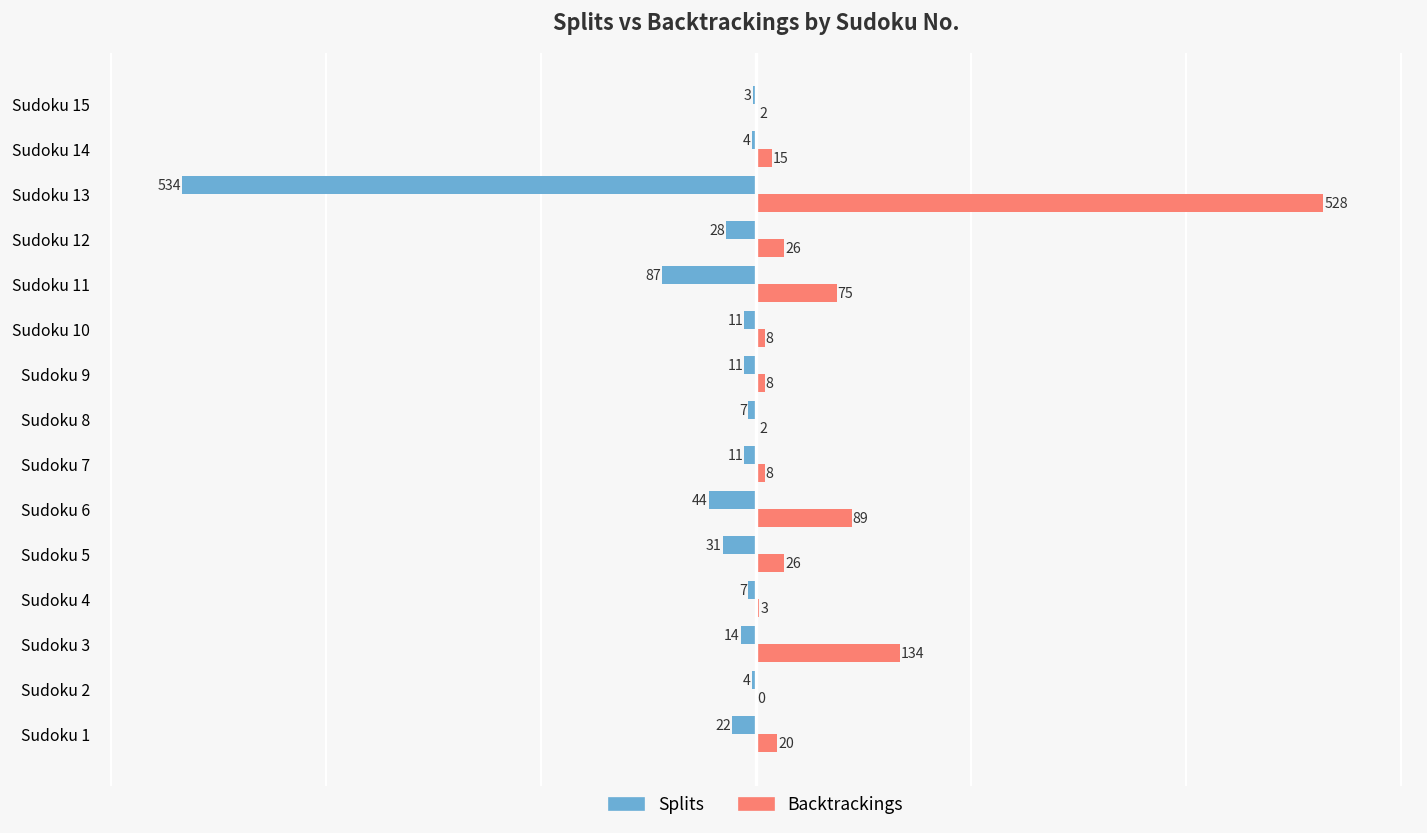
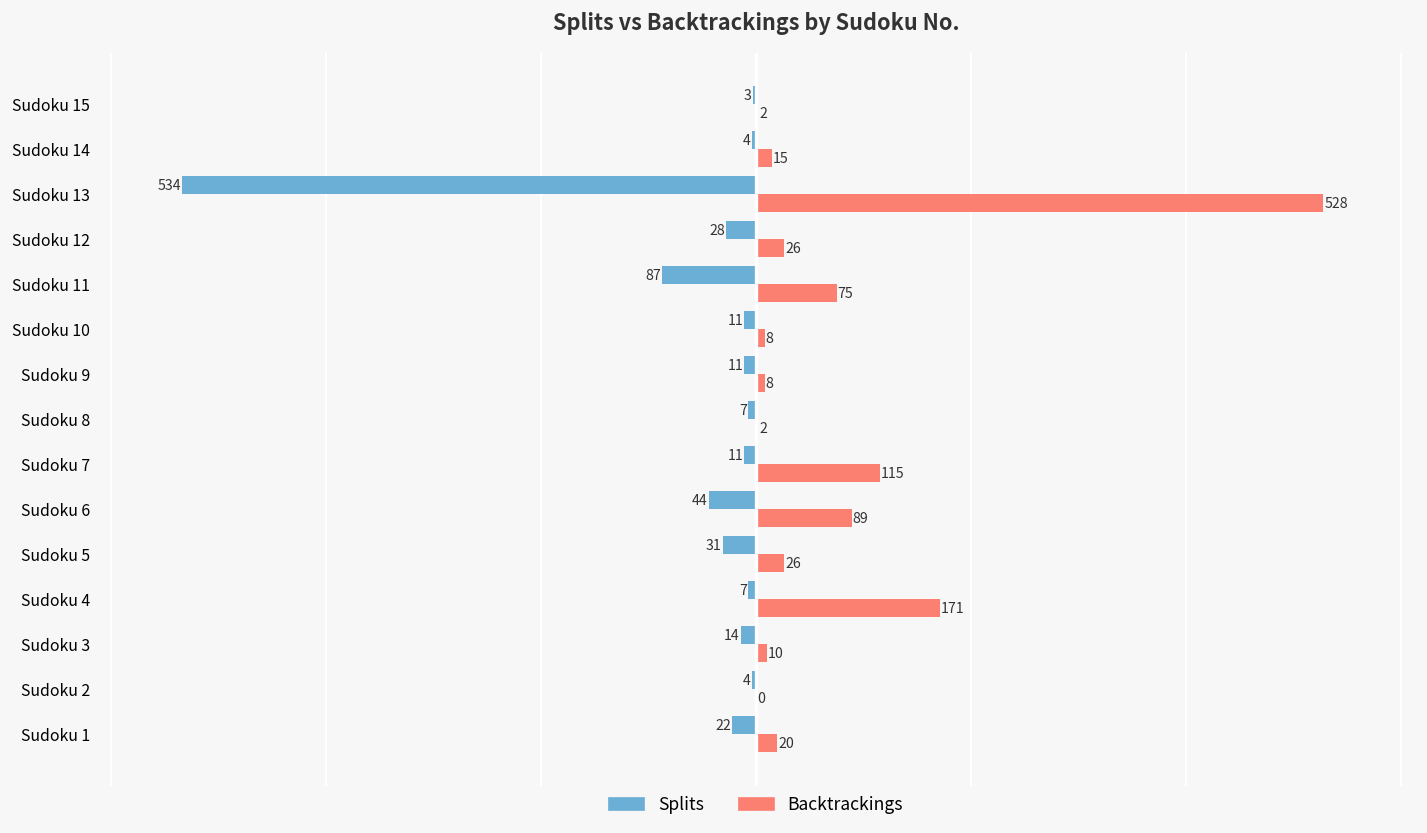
  {
    "Backtrackings": {
      "Sudoku 15": 2,
      "Sudoku 14": 15,
      "Sudoku 13": 528,
      "Sudoku 12": 26,
      "Sudoku 11": 75,
      "Sudoku 10": 8,
      "Sudoku 9": 8,
      "Sudoku 8": 2,
-     "Sudoku 7": 8,
+     "Sudoku 7": 115,
      "Sudoku 6": 89,
      "Sudoku 5": 26,
-     "Sudoku 4": 3,
-     "Sudoku 3": 134,
+     "Sudoku 4": 171,
+     "Sudoku 3": 10,
      "Sudoku 2": 0,
      "Sudoku 1": 20
    }
  }
